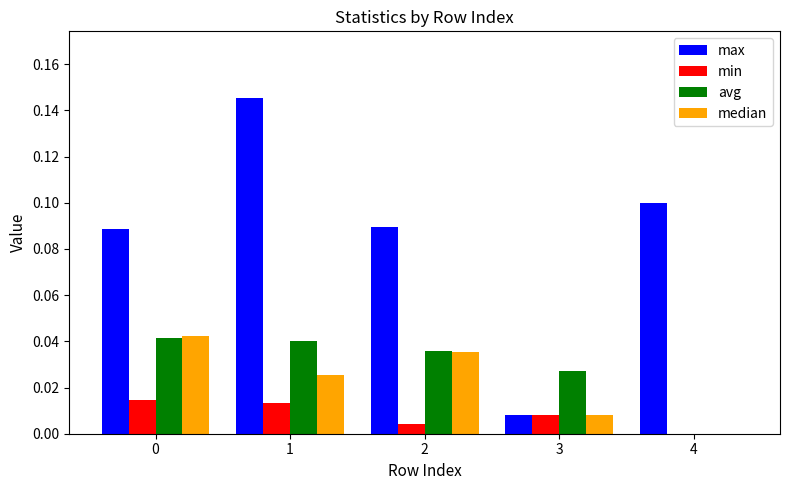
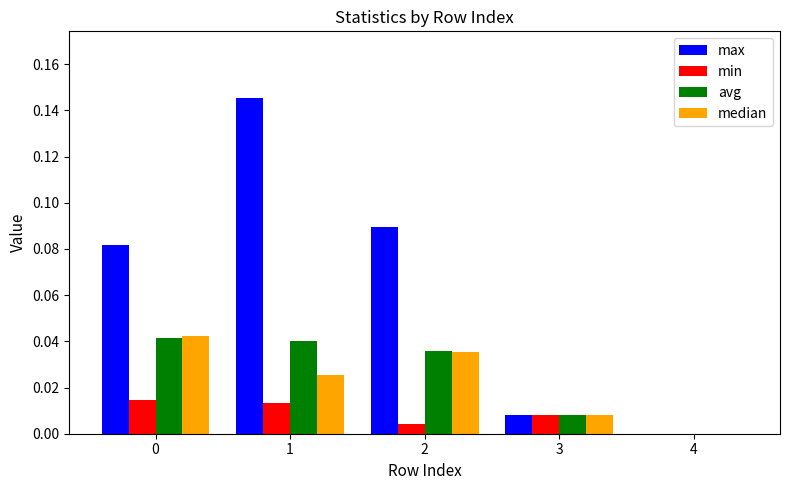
  {
    "max": {
-     "0": 0.089,
+     "0": 0.082,
      "1": 0.145,
      "2": 0.090,
      "3": 0.008,
-     "4": 0.1
+     "4": 0.0
    },
    "min": {
      "0": 0.015,
      "1": 0.013,
      "2": 0.004,
      "3": 0.008,
      "4": 0.000
    },
    "avg": {
      "0": 0.041,
      "1": 0.040,
      "2": 0.036,
-     "3": 0.027,
+     "3": 0.008,
      "4": 0.000
    },
    "median": {
      "0": 0.042,
      "1": 0.025,
      "2": 0.035,
      "3": 0.008,
      "4": 0.000
    }
  }
